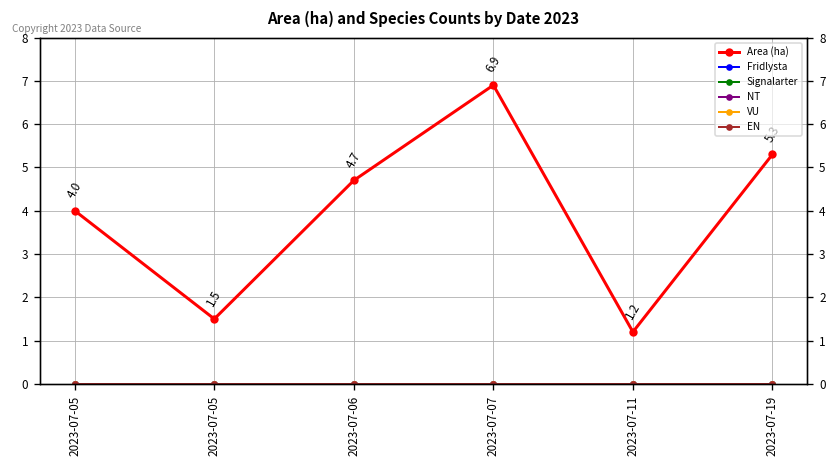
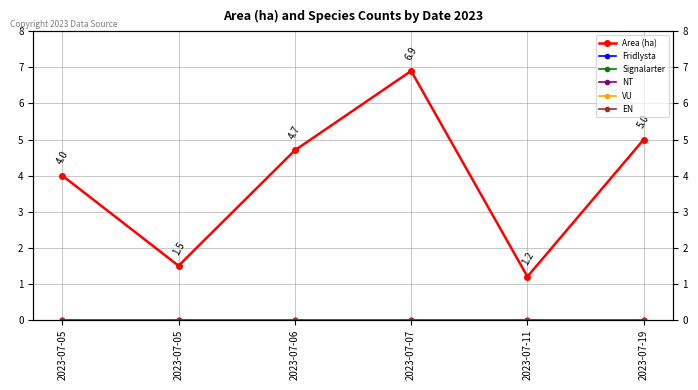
  {
    "Area (ha)": {
-     "2023-07-19": 5.3
+     "2023-07-19": 5.0
    },
    "EN": {
      "2023-07-06": 0.0,
      "2023-07-07": 0.0,
      "2023-07-11": 0.0,
      "2023-07-19": 0.0
    }
  }
